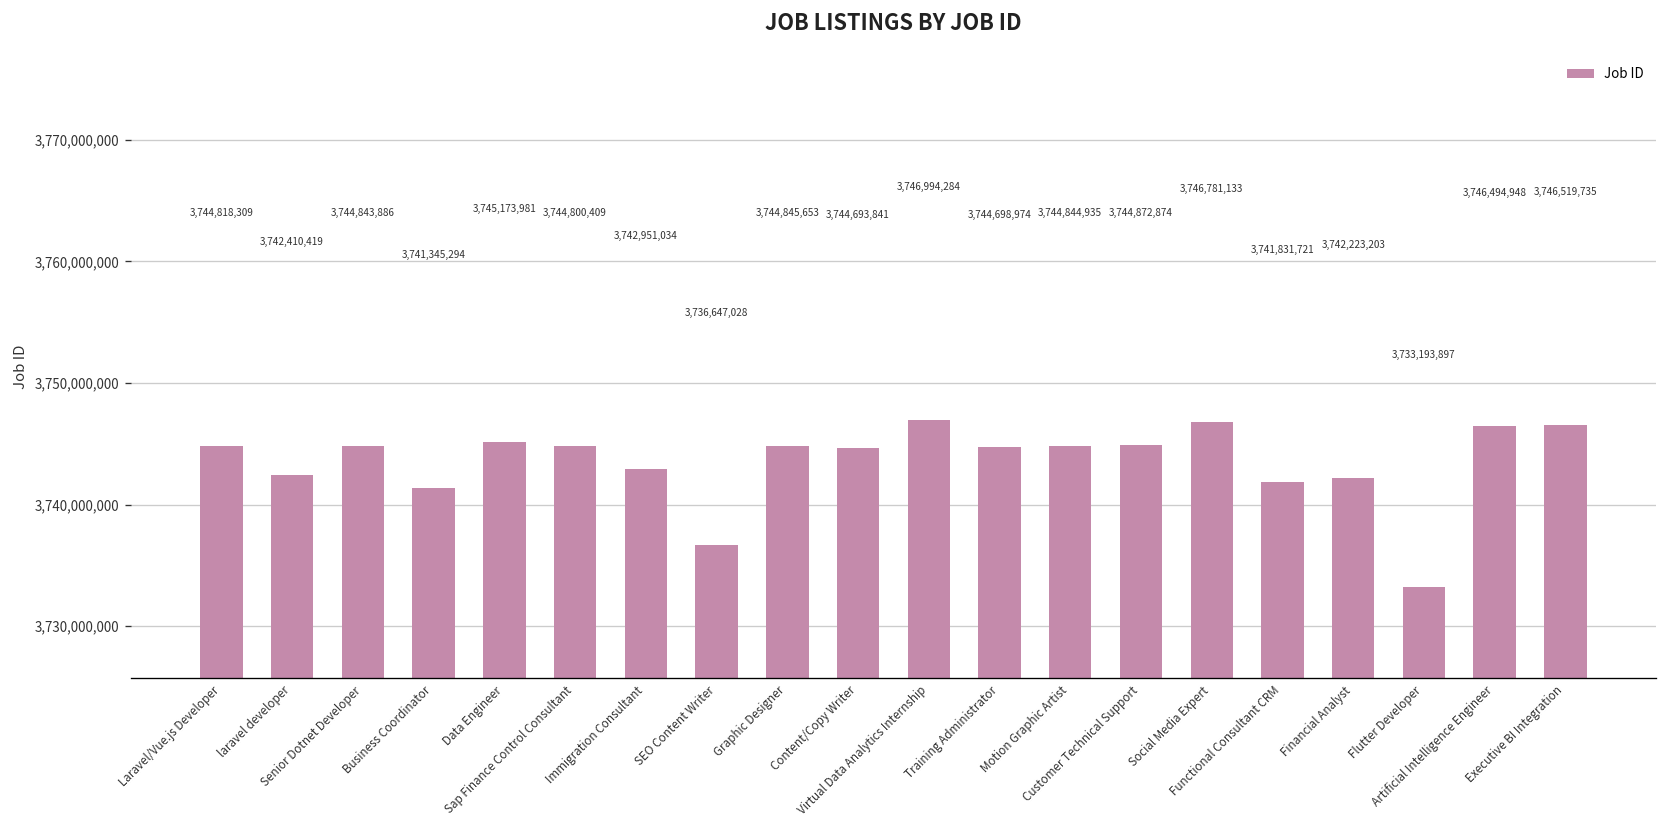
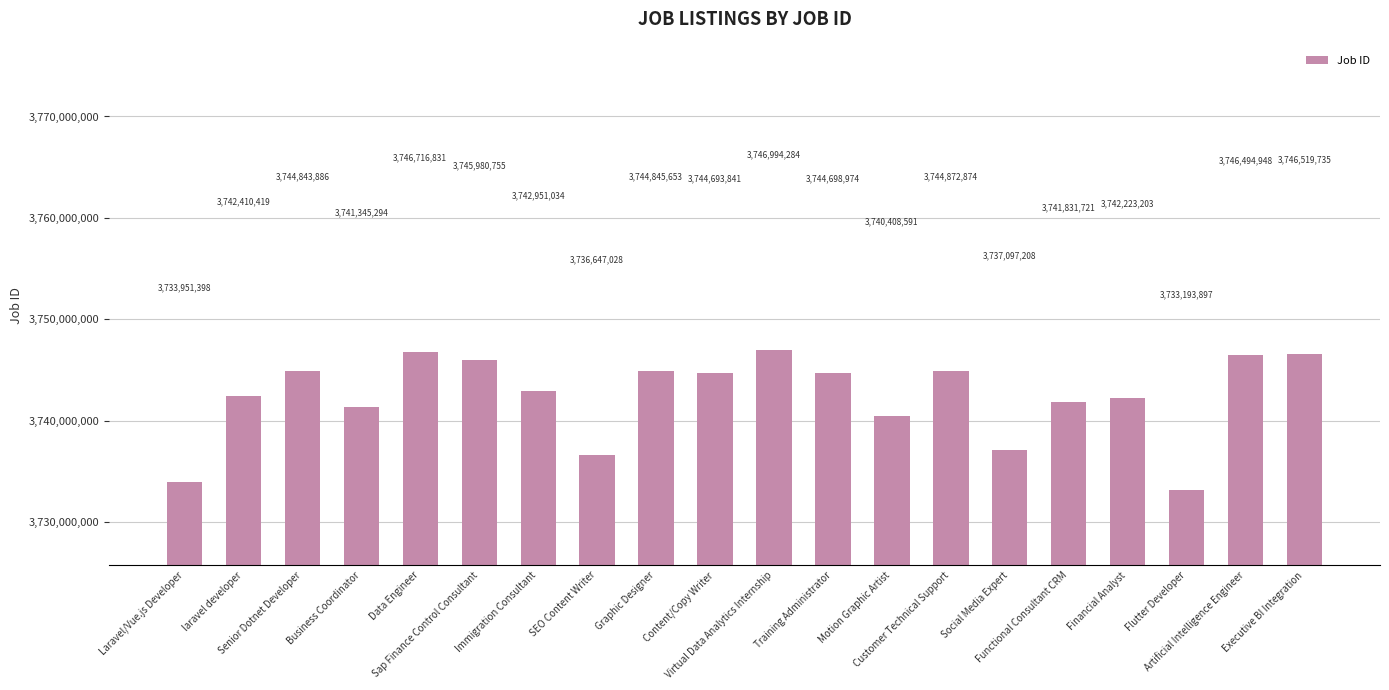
  {
-   "Laravel/Vue.js Developer": "3,744,818,309",
-   "Data Engineer": "3,745,173,981",
-   "Sap Finance Control Consultant": "3,744,800,409",
-   "Motion Graphic Artist": "3,744,844,935",
-   "Social Media Expert": "3,746,781,133"
+   "Laravel/Vue.js Developer": "3,733,951,398",
+   "Data Engineer": "3,746,716,831",
+   "Sap Finance Control Consultant": "3,745,980,755",
+   "Motion Graphic Artist": "3,740,408,591",
+   "Social Media Expert": "3,737,097,208"
  }
